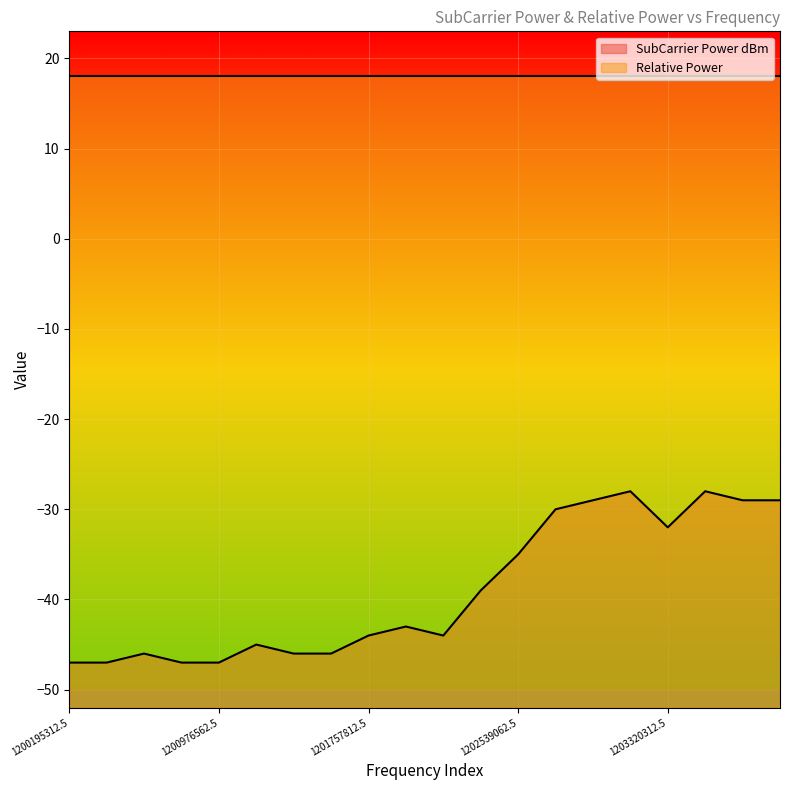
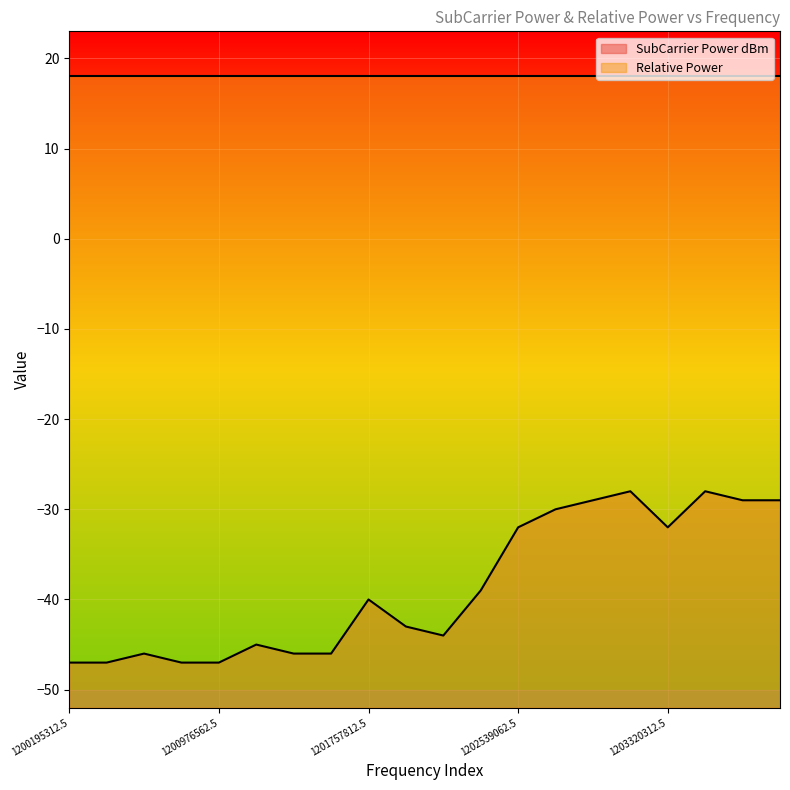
  {
    "SubCarrier Power dBm": {
      "1200195312.5": -47,
      "1200976562.5": -47,
-     "1201757812.5": -44,
-     "1202539062.5": -35,
+     "1201757812.5": -40,
+     "1202539062.5": -32,
      "1203320312.5": -32
    },
    "Relative Power": {
      "1200195312.5": 18,
      "1200976562.5": 18,
      "1201757812.5": 18,
      "1202539062.5": 18
    }
  }
